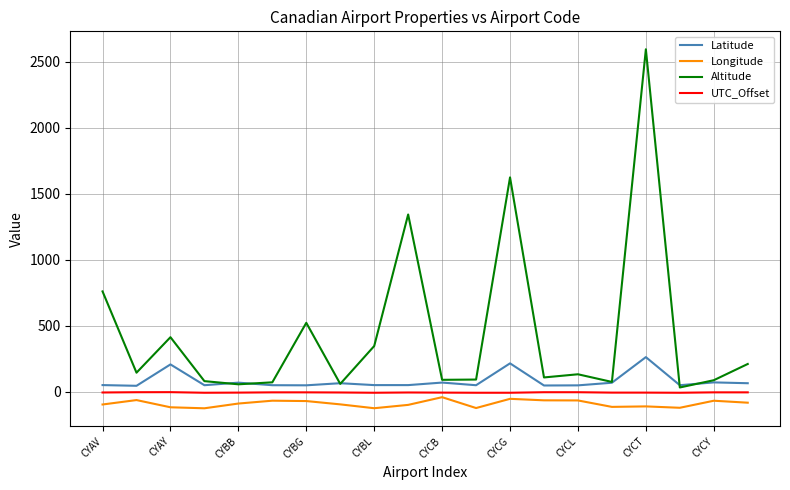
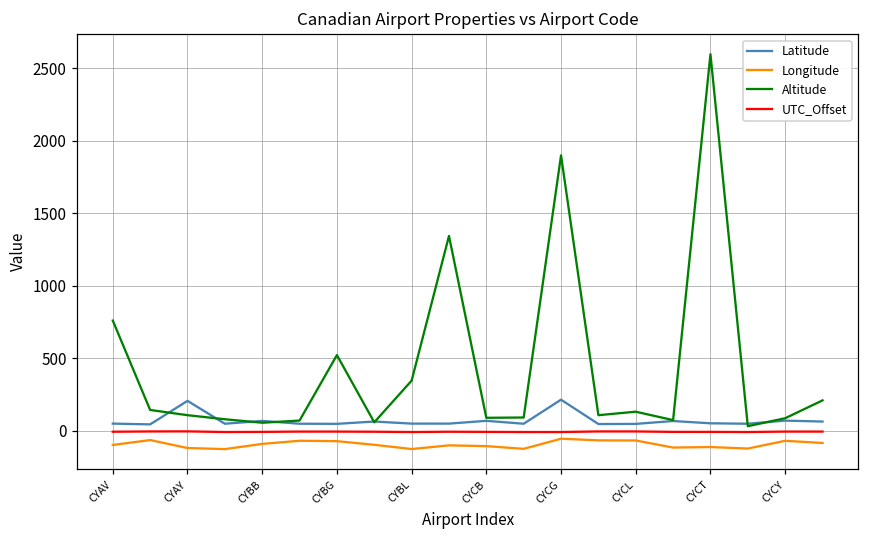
  {
    "Latitude": {
      "CYAV": 50,
      "CYAY": 210,
      "CYBG": 50,
      "CYBL": 50,
      "CYCB": 70,
      "CYCG": 210,
      "CYCL": 50,
-     "CYCT": 260
+     "CYCT": 50
    },
    "Longitude": {
      "CYAV": -100,
      "CYAY": -120,
      "CYBB": -90,
      "CYBG": -70,
      "CYBL": -130,
-     "CYCB": -40,
+     "CYCB": -110,
      "CYCG": -50,
      "CYCL": -70,
      "CYCT": -110,
      "CYCY": -70
    },
    "Altitude": {
      "CYAV": 760,
-     "CYAY": 410,
+     "CYAY": 110,
      "CYBG": 520,
      "CYBL": 350,
      "CYCB": 90,
-     "CYCG": 1620,
+     "CYCG": 1900,
      "CYCL": 130,
      "CYCT": 2600
    },
    "UTC_Offset": {
      "CYAV": -10,
      "CYAY": 0,
      "CYBB": -10,
      "CYBG": -10,
      "CYBL": -10,
      "CYCB": -10,
      "CYCG": -10,
      "CYCL": 0,
      "CYCT": -10,
      "CYCY": -10
    }
  }
